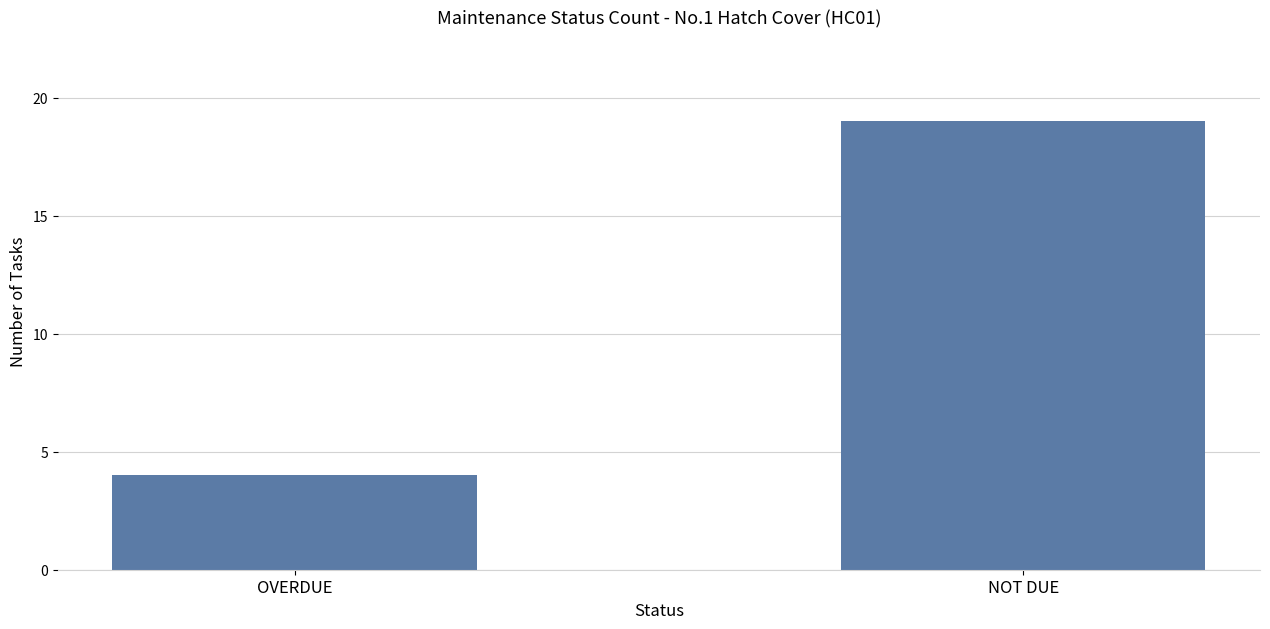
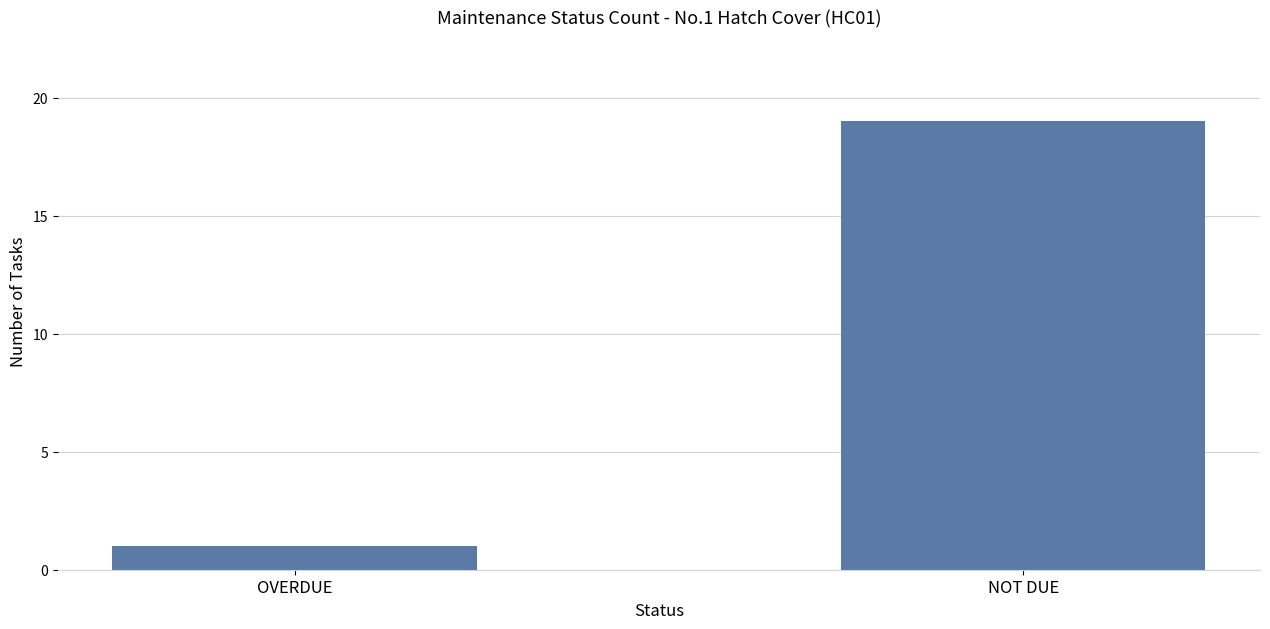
  {
-   "OVERDUE": 4,
+   "OVERDUE": 1,
    "NOT DUE": 19
  }
